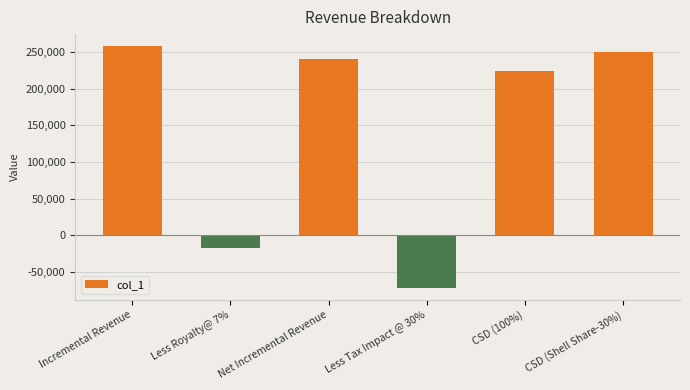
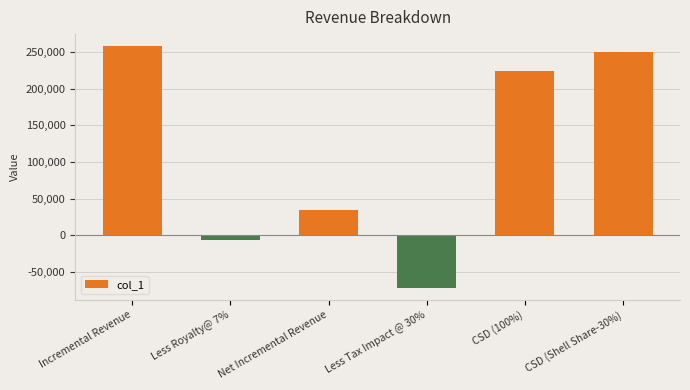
  {
    "Incremental Revenue": "260,000",
-   "Less Royalty@ 7%": "-20,000",
-   "Net Incremental Revenue": "240,000",
+   "Less Royalty@ 7%": "-10,000",
+   "Net Incremental Revenue": "30,000",
    "Less Tax Impact @ 30%": "-70,000",
    "CSD (100%)": "220,000",
    "CSD (Shell Share-30%)": "250,000"
  }
